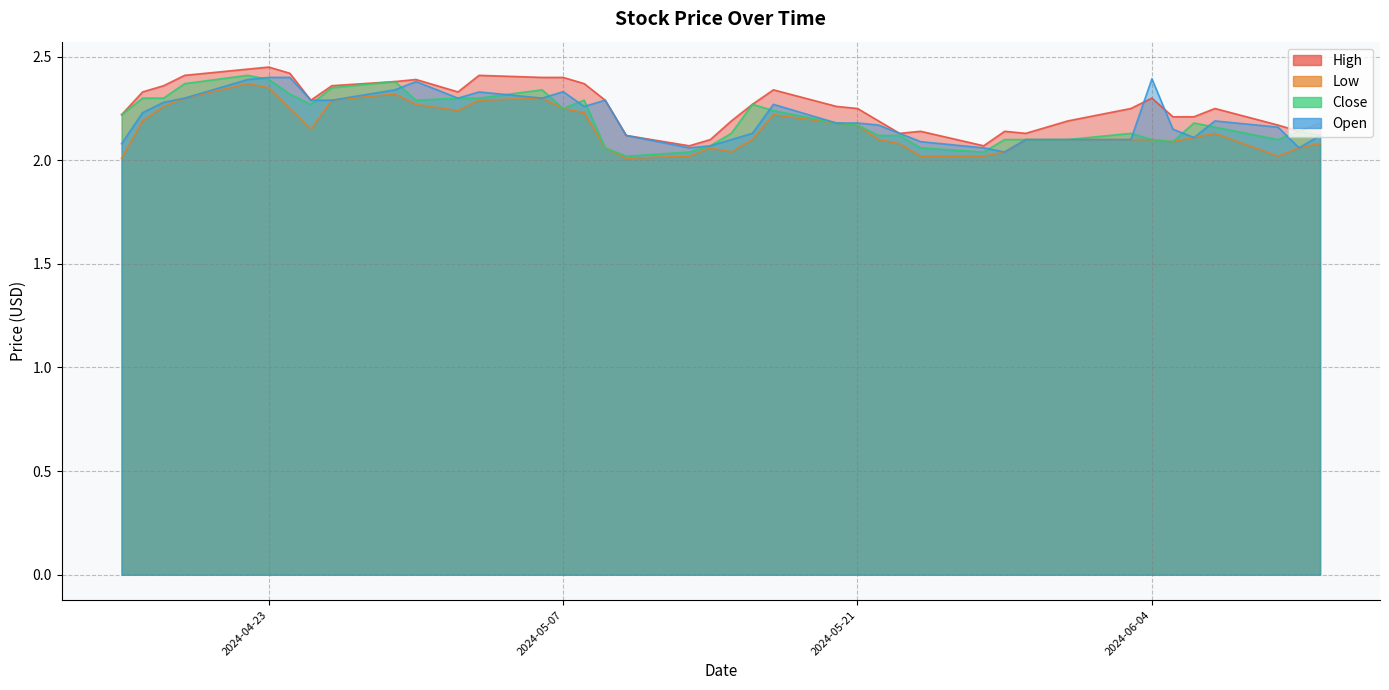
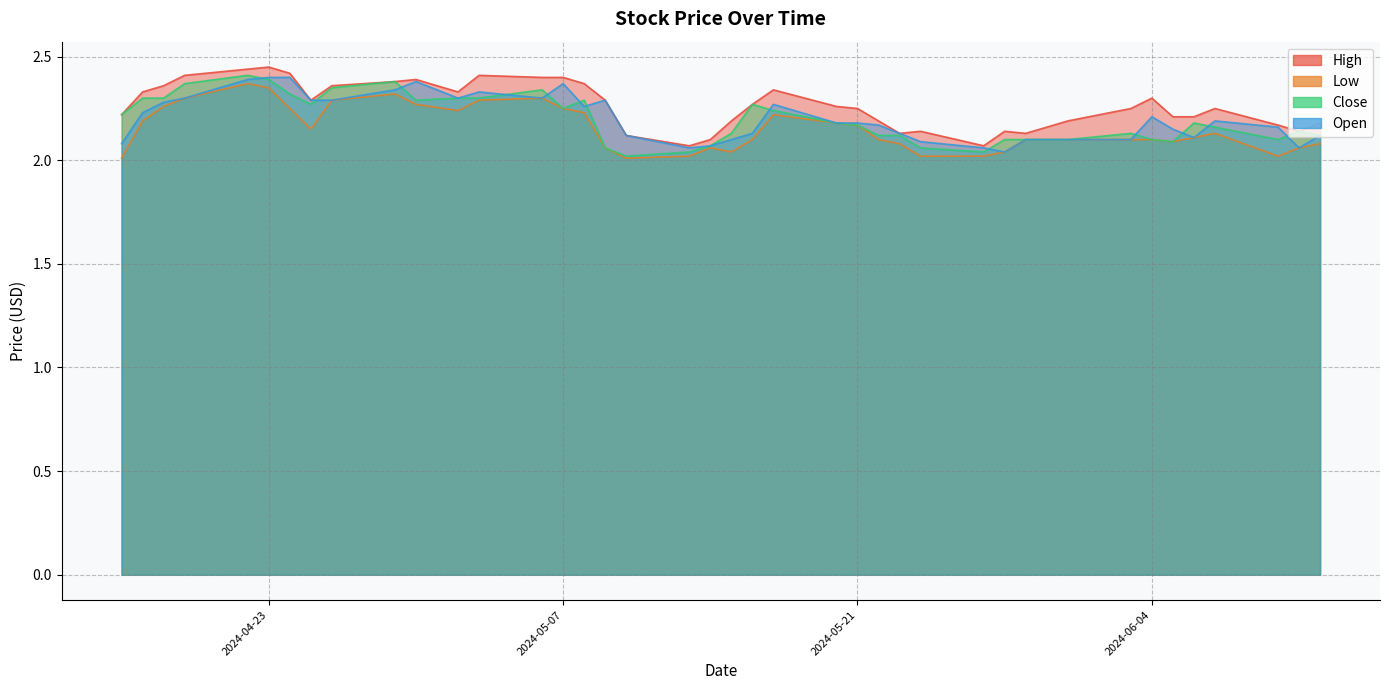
  {
    "Open": {
-     "2024-05-07": 2.33,
-     "2024-06-04": 2.39
+     "2024-05-07": 2.37,
+     "2024-06-04": 2.21
    }
  }
